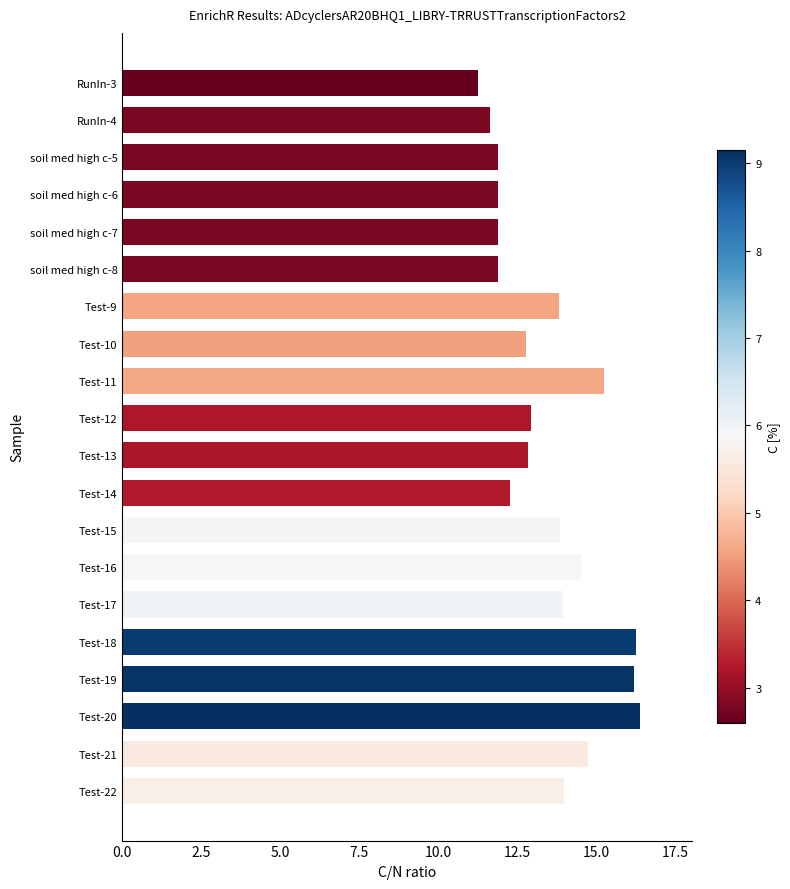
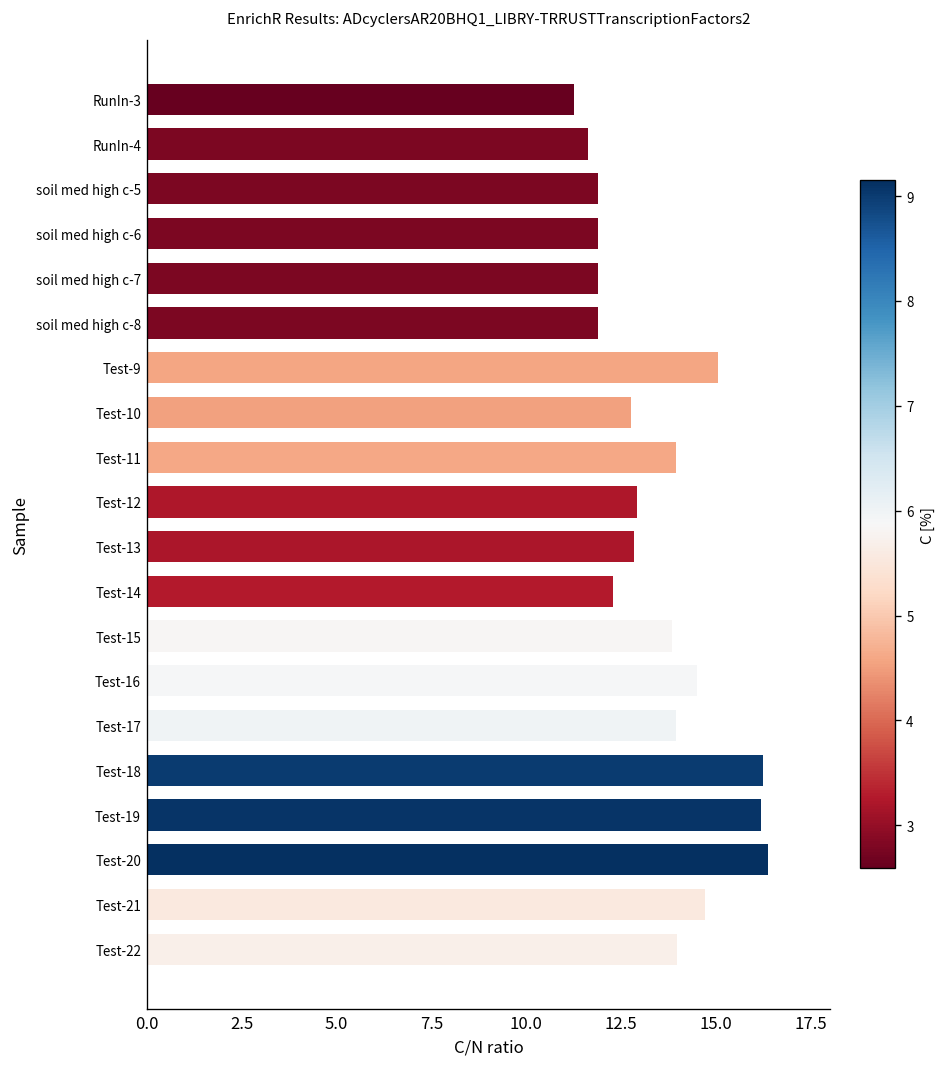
  {
    "RunIn-3": 11.3,
    "RunIn-4": 11.6,
    "soil med high c-5": 11.9,
    "soil med high c-6": 11.9,
    "soil med high c-7": 11.9,
    "soil med high c-8": 11.9,
-   "Test-9": 13.8,
+   "Test-9": 15.1,
    "Test-10": 12.8,
-   "Test-11": 15.2,
+   "Test-11": 14.0,
    "Test-12": 12.9,
    "Test-13": 12.8,
    "Test-14": 12.3,
    "Test-15": 13.9,
    "Test-16": 14.5,
    "Test-17": 14.0,
    "Test-18": 16.3,
    "Test-19": 16.2,
    "Test-20": 16.4,
    "Test-21": 14.7,
    "Test-22": 14.0
  }
